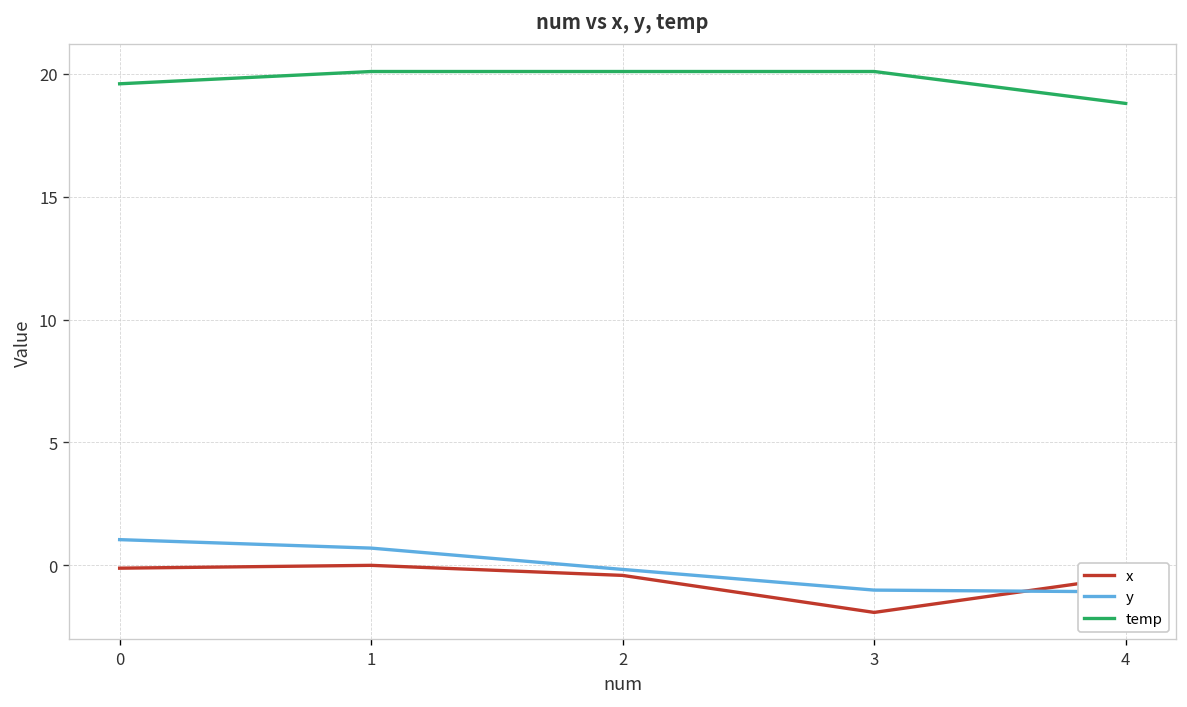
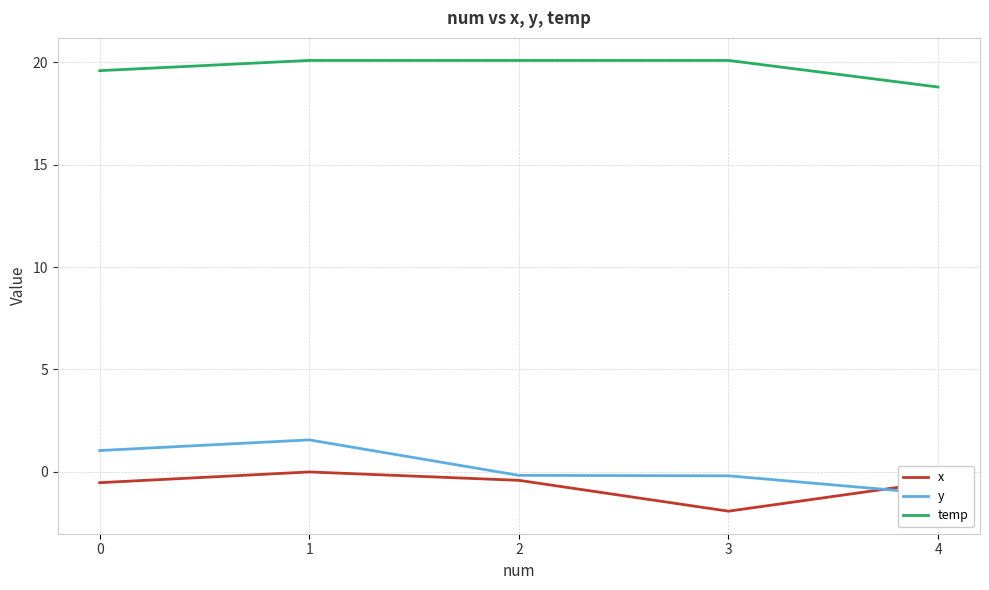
  {
    "x": {
-     "0": -0.1,
+     "0": -0.5,
      "1": 0.0,
      "2": -0.4,
      "3": -1.9
    },
    "y": {
      "0": 1.0,
-     "1": 0.7,
+     "1": 1.6,
      "2": -0.2,
-     "3": -1.0
+     "3": -0.2
    },
    "temp": {
      "0": 19.6,
      "1": 20.1,
      "2": 20.1,
      "3": 20.1,
      "4": 18.8
    }
  }
